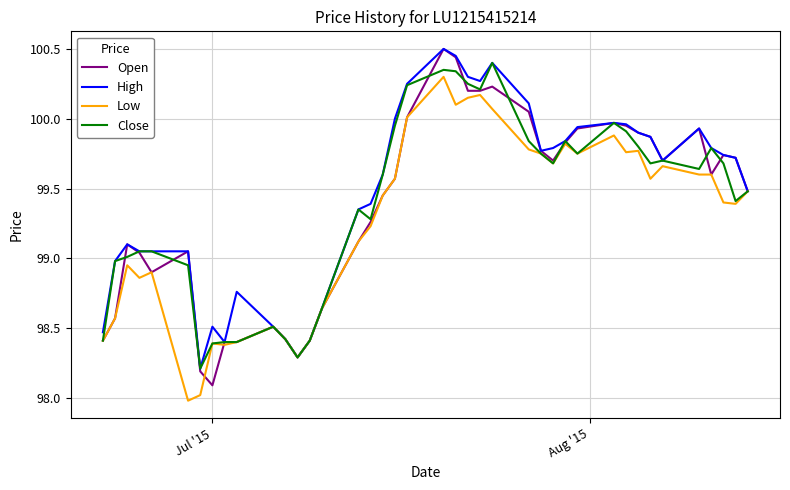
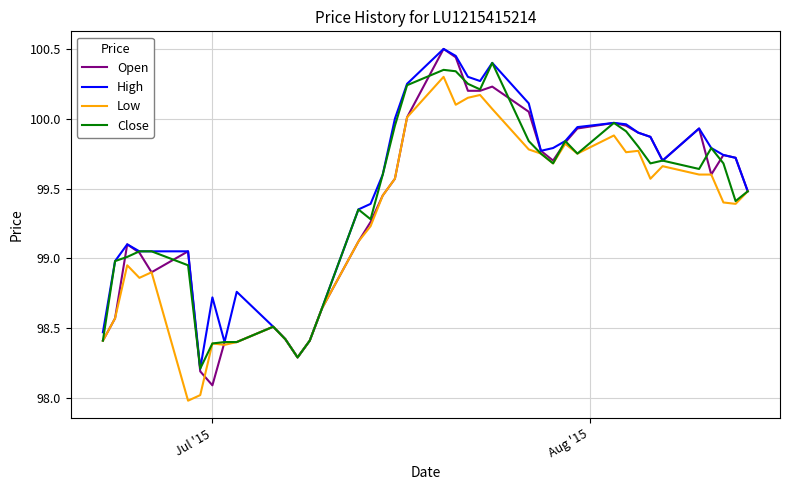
  {
    "Open": {
      "Jul '15": 98.09
    },
    "High": {
-     "Jul '15": 98.51
+     "Jul '15": 98.72
    }
  }
